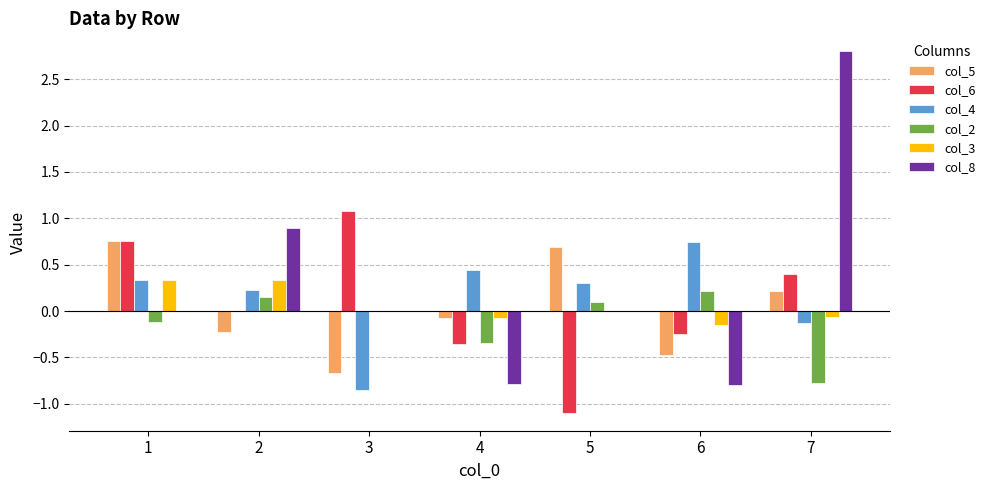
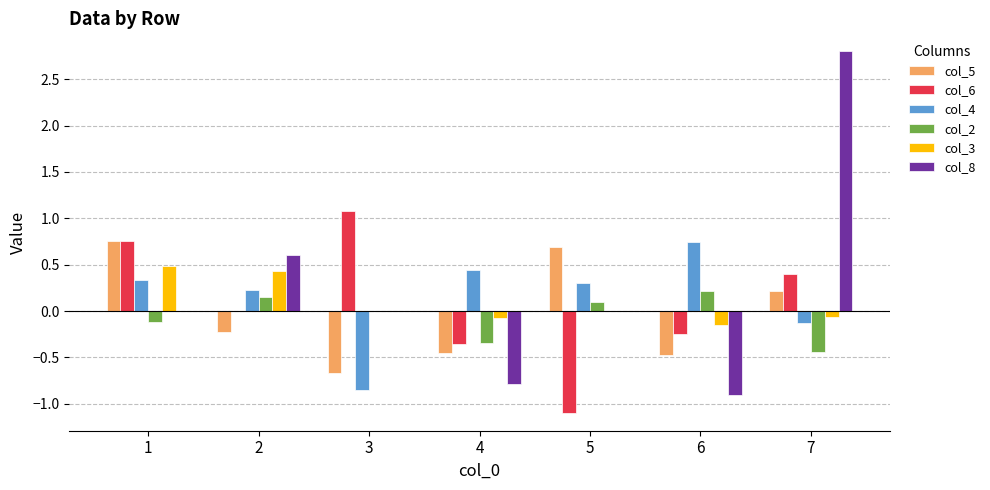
  {
    "col_5": {
      "1": 0.8,
      "2": -0.2,
      "3": -0.7,
-     "4": -0.1,
+     "4": -0.5,
      "5": 0.7,
      "6": -0.5,
      "7": 0.2
    },
    "col_6": {
      "1": 0.8,
      "2": 0.0,
      "3": 1.1,
      "4": -0.4,
      "5": -1.1,
      "6": -0.2,
      "7": 0.4
    },
    "col_4": {
      "1": 0.3,
      "2": 0.2,
      "3": -0.9,
      "4": 0.4,
      "5": 0.3,
      "6": 0.8,
      "7": -0.1
    },
    "col_2": {
      "1": -0.1,
      "2": 0.2,
      "3": 0.0,
      "4": -0.3,
      "5": 0.1,
      "6": 0.2,
-     "7": -0.8
+     "7": -0.4
    },
    "col_3": {
-     "1": 0.3,
-     "2": 0.3,
+     "1": 0.5,
+     "2": 0.4,
      "3": 0.0,
      "4": -0.1,
      "5": 0.0,
      "6": -0.2,
      "7": -0.1
    },
    "col_8": {
      "1": 0.0,
-     "2": 0.9,
+     "2": 0.6,
      "3": 0.0,
      "4": -0.8,
      "5": 0.0,
-     "6": -0.8,
+     "6": -0.9,
      "7": 2.8
    }
  }
